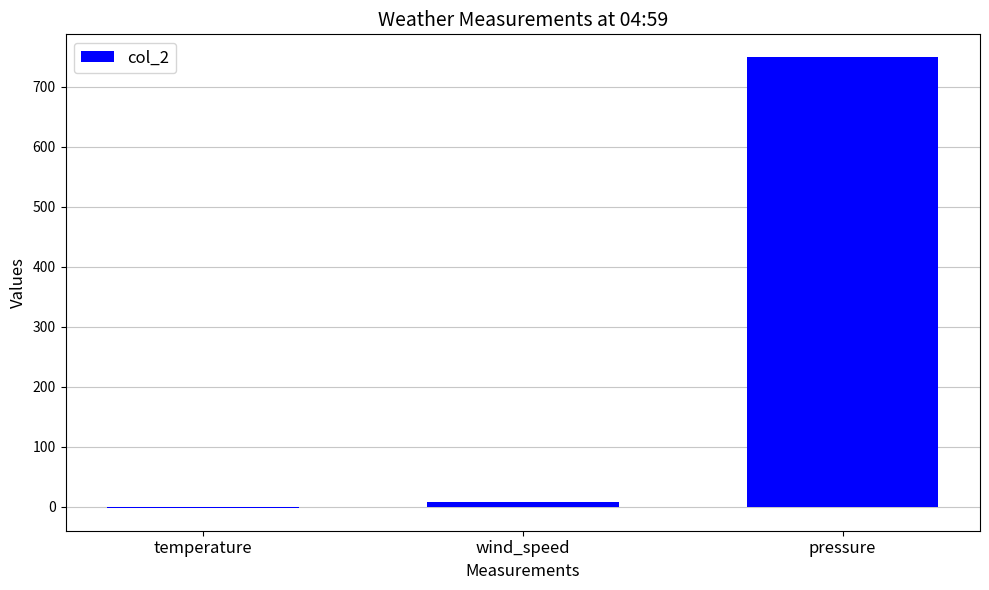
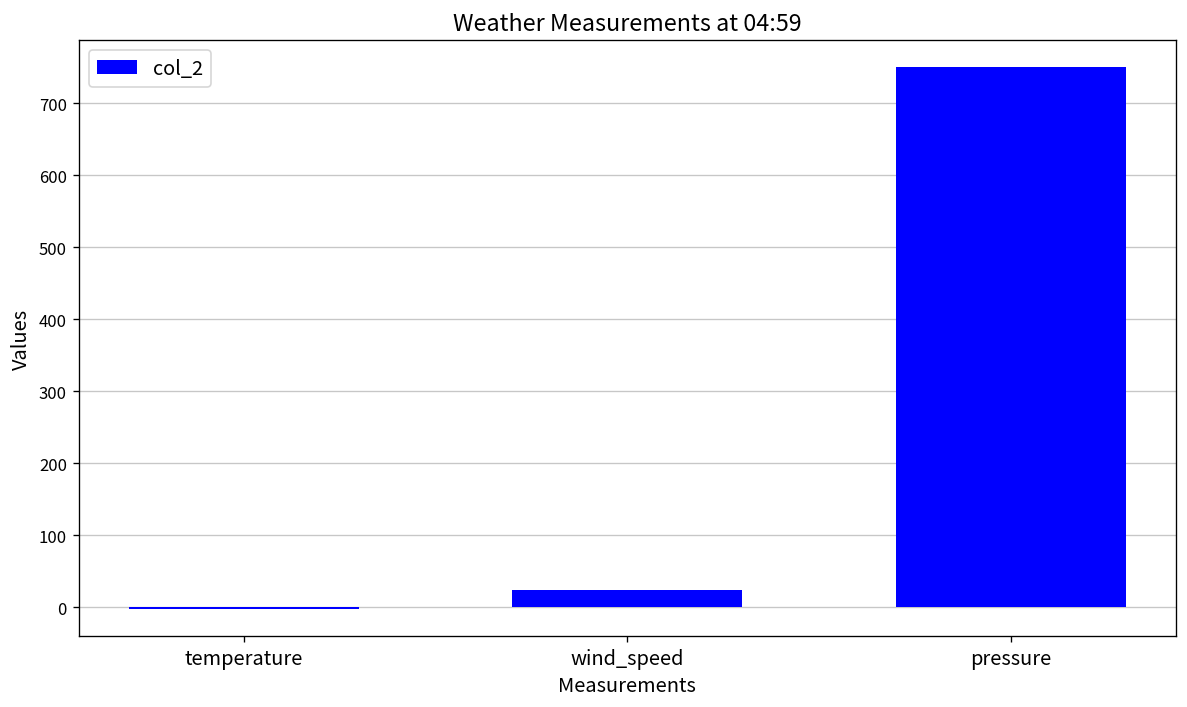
  {
-   "wind_speed": 10,
+   "wind_speed": 20,
    "pressure": 750
  }
